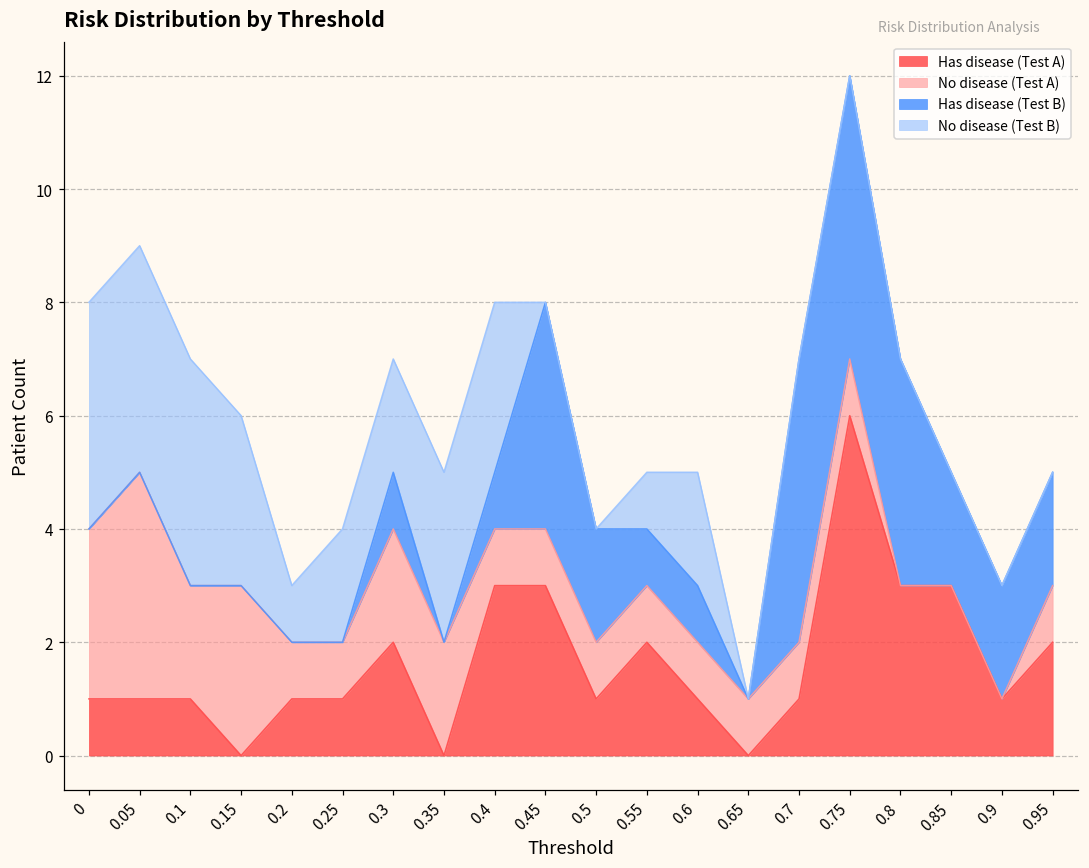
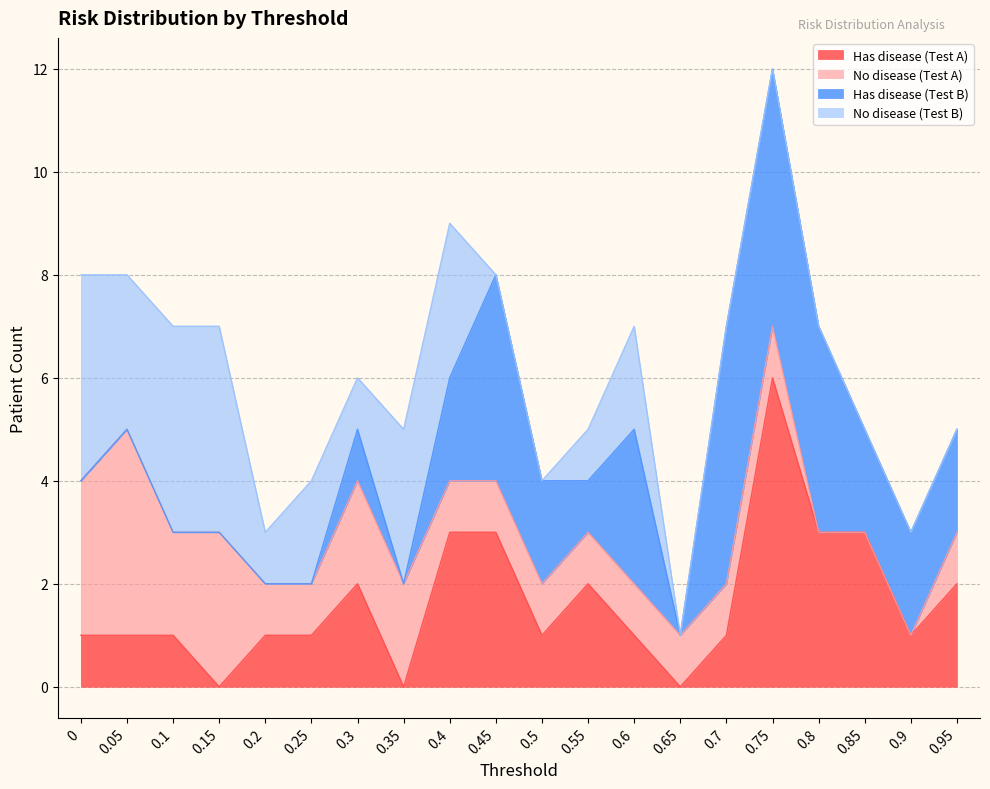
  {
    "Has disease (Test A)": {
      "0": 1,
      "0.05": 1,
      "0.1": 1,
      "0.15": 0,
      "0.2": 1,
      "0.25": 1,
      "0.3": 2,
      "0.35": 0,
      "0.4": 3,
      "0.45": 3,
      "0.5": 1,
      "0.55": 2,
      "0.6": 1,
      "0.65": 0,
      "0.7": 1,
      "0.75": 6,
      "0.95": 2
    },
    "No disease (Test A)": {
      "0.3": 2,
      "0.4": 1,
      "0.45": 1,
      "0.5": 1,
      "0.55": 1,
      "0.6": 1,
      "0.7": 1,
      "0.75": 1,
      "0.95": 1
    },
    "Has disease (Test B)": {
      "0.3": 1,
-     "0.4": 1,
+     "0.4": 2,
      "0.55": 1,
-     "0.6": 1
+     "0.6": 3
    },
    "No disease (Test B)": {
      "0": 4,
-     "0.05": 4,
+     "0.05": 3,
      "0.1": 4,
-     "0.15": 3,
+     "0.15": 4,
      "0.2": 1,
      "0.25": 2,
-     "0.3": 2,
+     "0.3": 1,
      "0.35": 3,
      "0.4": 3,
      "0.55": 1,
      "0.6": 2
    }
  }
